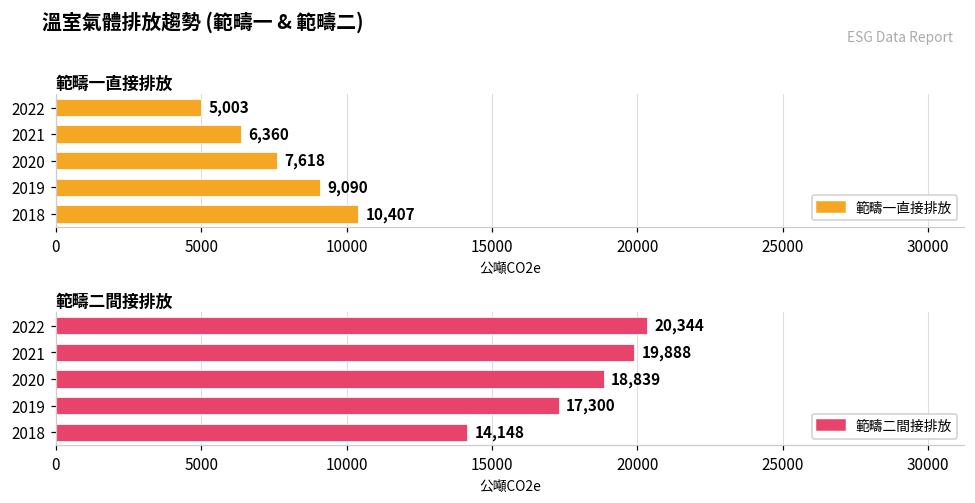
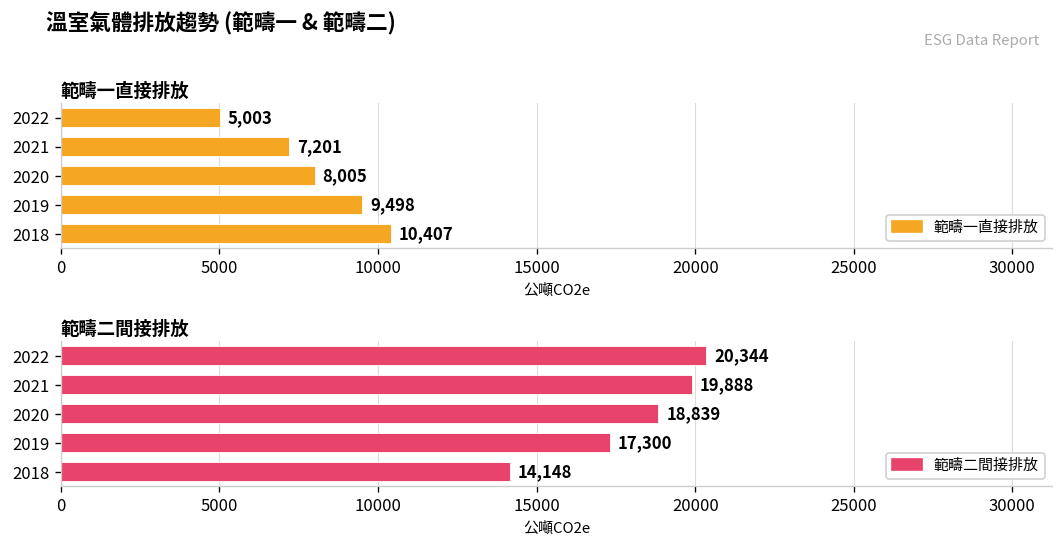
  {
    "範疇一直接排放": {
      "2022": "5,003",
-     "2021": "6,360",
-     "2020": "7,618",
-     "2019": "9,090",
+     "2021": "7,201",
+     "2020": "8,005",
+     "2019": "9,498",
      "2018": "10,407"
    },
    "範疇二間接排放": {
      "2022": "20,344",
      "2021": "19,888",
      "2020": "18,839",
      "2019": "17,300",
      "2018": "14,148"
    }
  }
